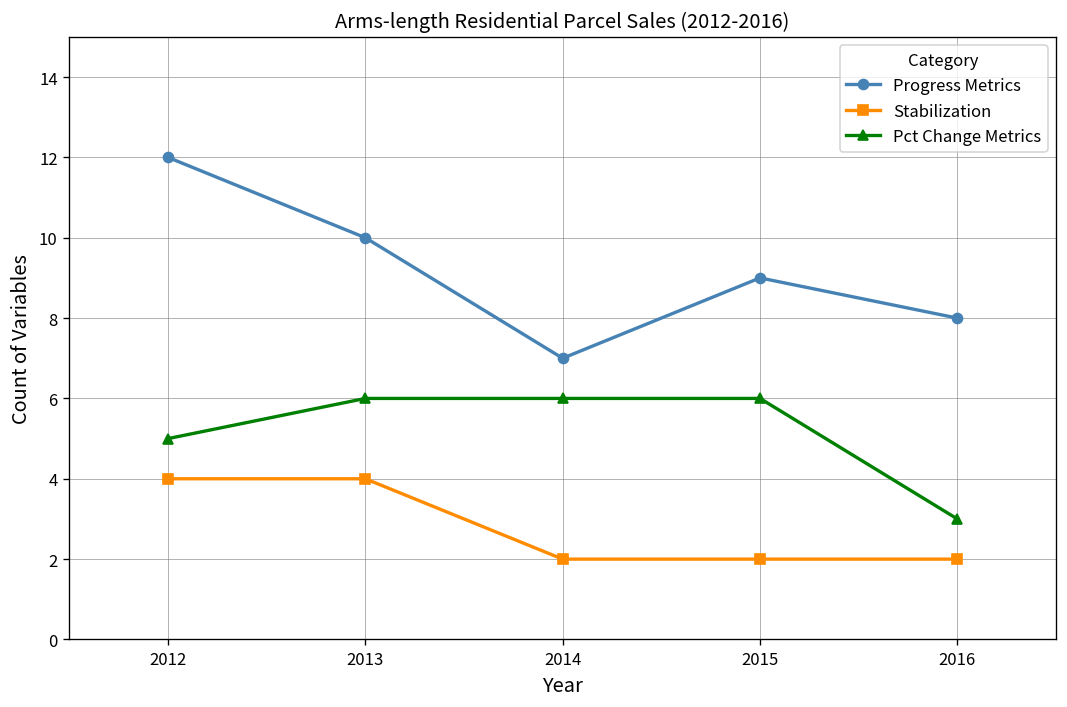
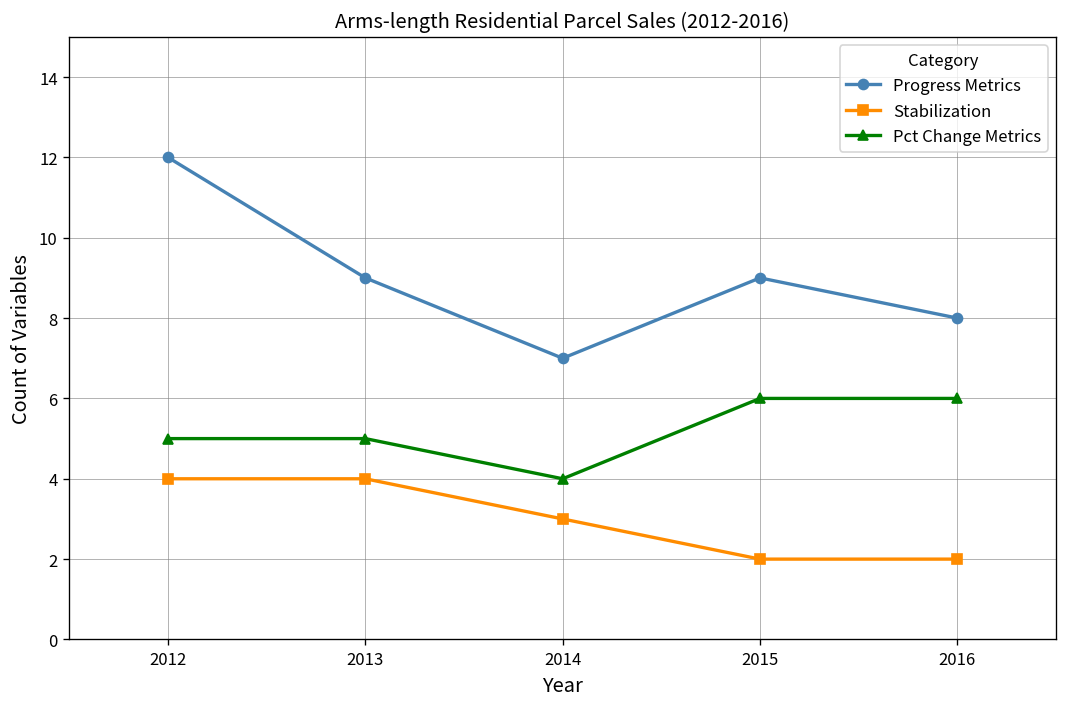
  {
    "Progress Metrics": {
      "2012": 12,
-     "2013": 10,
+     "2013": 9,
      "2014": 7,
      "2015": 9,
      "2016": 8
    },
    "Stabilization": {
      "2012": 4,
      "2013": 4,
-     "2014": 2,
+     "2014": 3,
      "2015": 2,
      "2016": 2
    },
    "Pct Change Metrics": {
      "2012": 5,
-     "2013": 6,
-     "2014": 6,
+     "2013": 5,
+     "2014": 4,
      "2015": 6,
-     "2016": 3
+     "2016": 6
    }
  }
